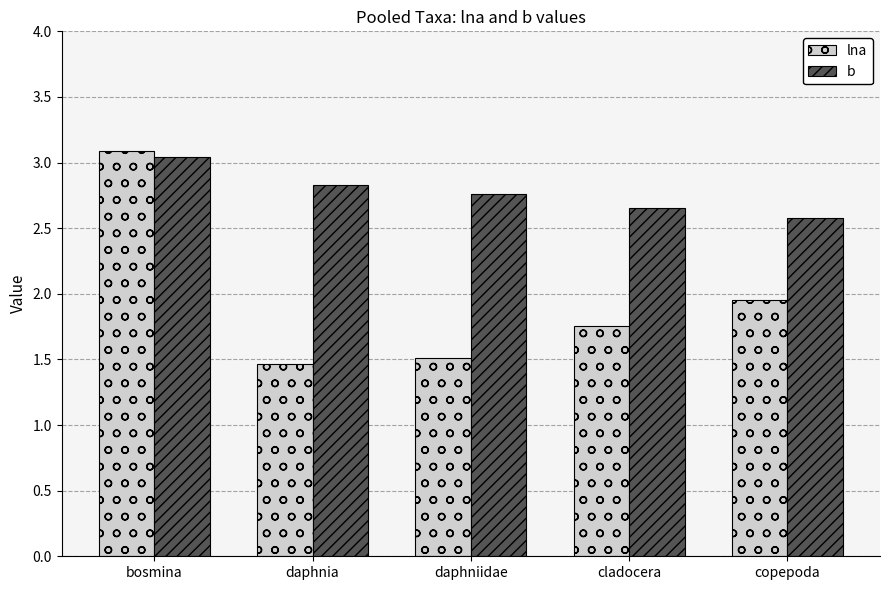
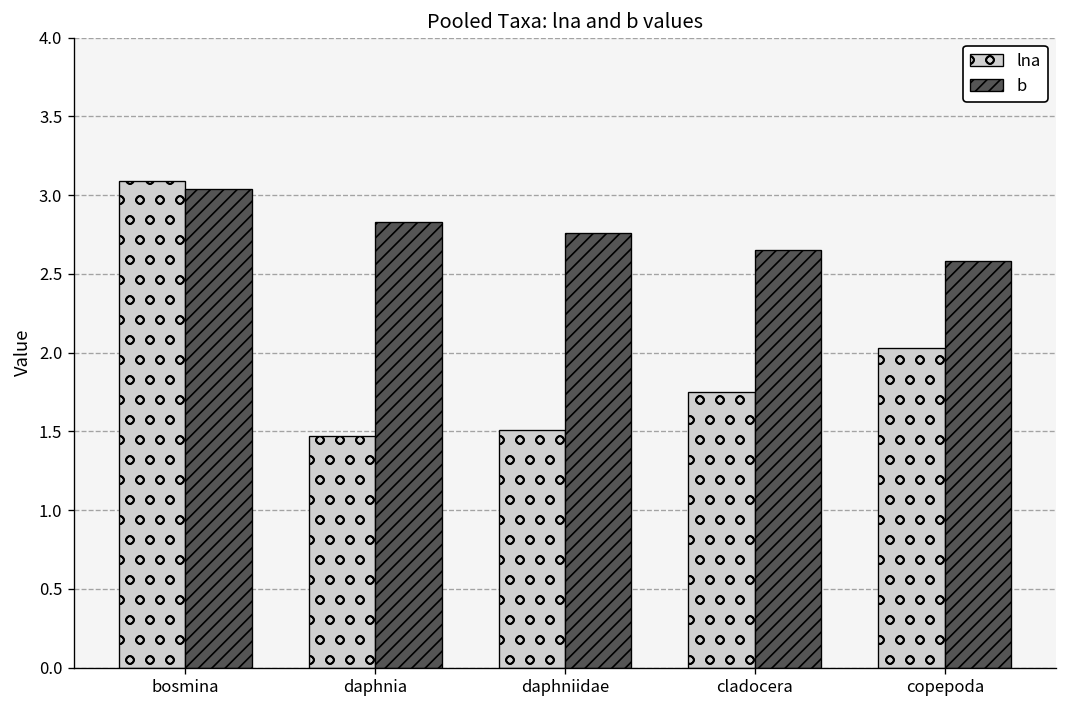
  {
    "lna": {
      "bosmina": 3.09,
      "daphnia": 1.47,
      "daphniidae": 1.51,
      "cladocera": 1.75,
-     "copepoda": 1.95
+     "copepoda": 2.03
    },
    "b": {
      "bosmina": 3.04,
      "daphnia": 2.83,
      "daphniidae": 2.76,
      "cladocera": 2.65,
      "copepoda": 2.58
    }
  }
